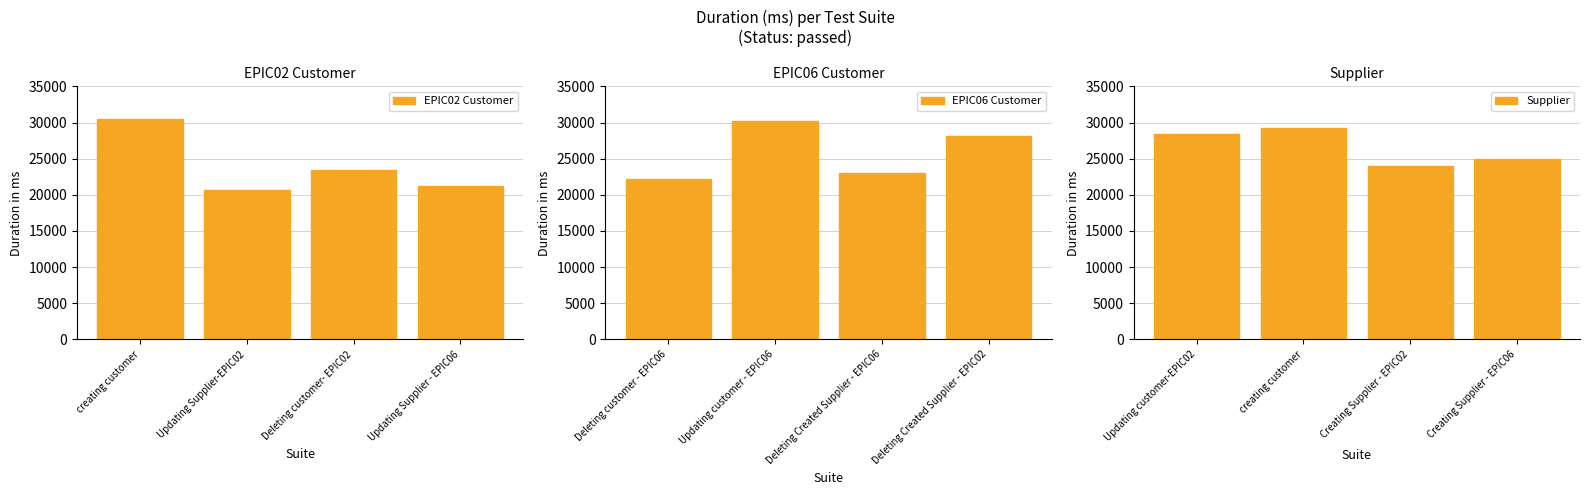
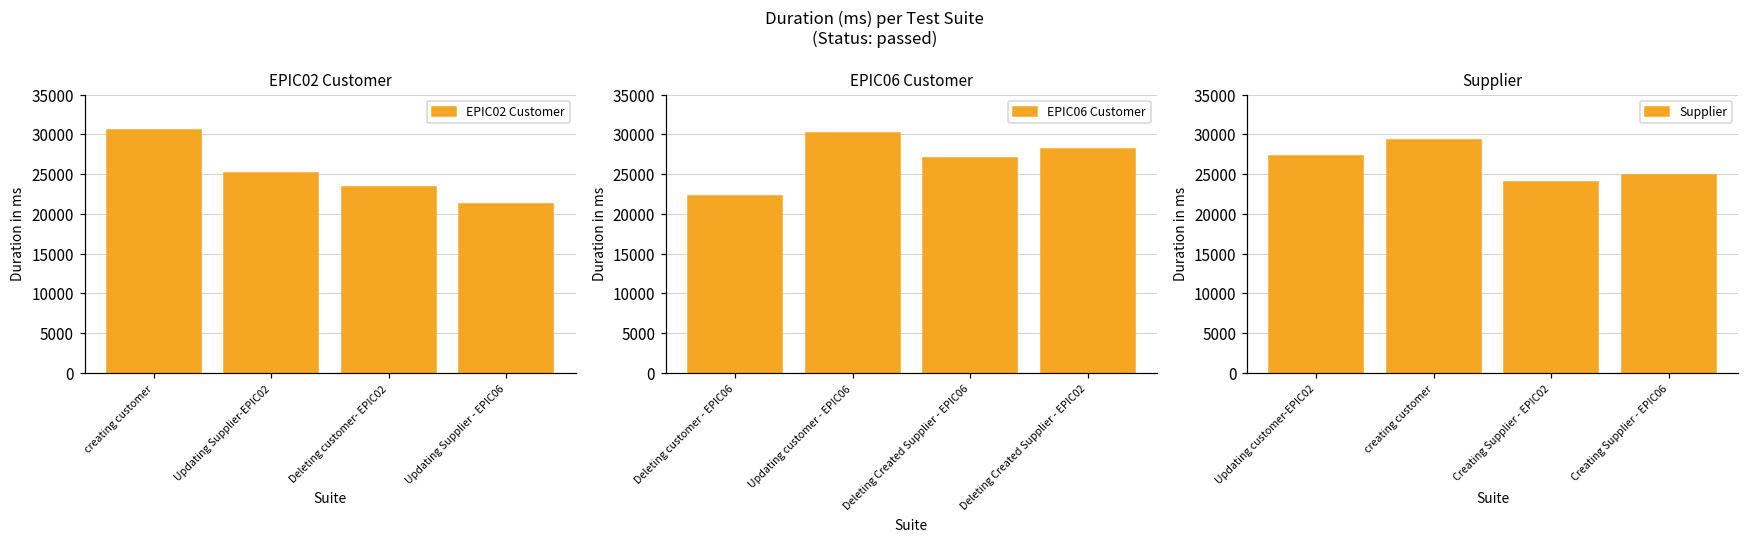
  {
    "EPIC02 Customer": {
      "creating customer": 30000,
-     "Updating Supplier-EPIC02": 21000,
+     "Updating Supplier-EPIC02": 25000,
      "Deleting customer- EPIC02": 23000,
      "Updating Supplier - EPIC06": 21000
    },
    "EPIC06 Customer": {
      "Deleting customer - EPIC06": 22000,
      "Updating customer - EPIC06": 30000,
-     "Deleting Created Supplier - EPIC06": 23000,
+     "Deleting Created Supplier - EPIC06": 27000,
      "Deleting Created Supplier - EPIC02": 28000
    },
    "Supplier": {
-     "Updating customer-EPIC02": 28000,
+     "Updating customer-EPIC02": 27000,
      "creating customer": 29000,
      "Creating Supplier - EPIC02": 24000,
      "Creating Supplier - EPIC06": 25000
    }
  }
